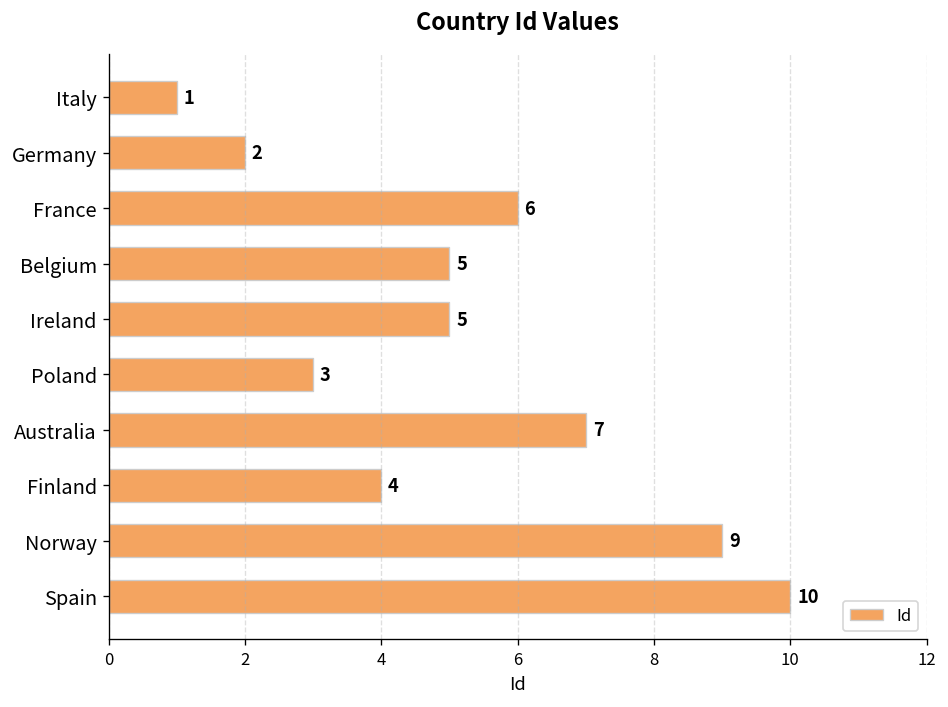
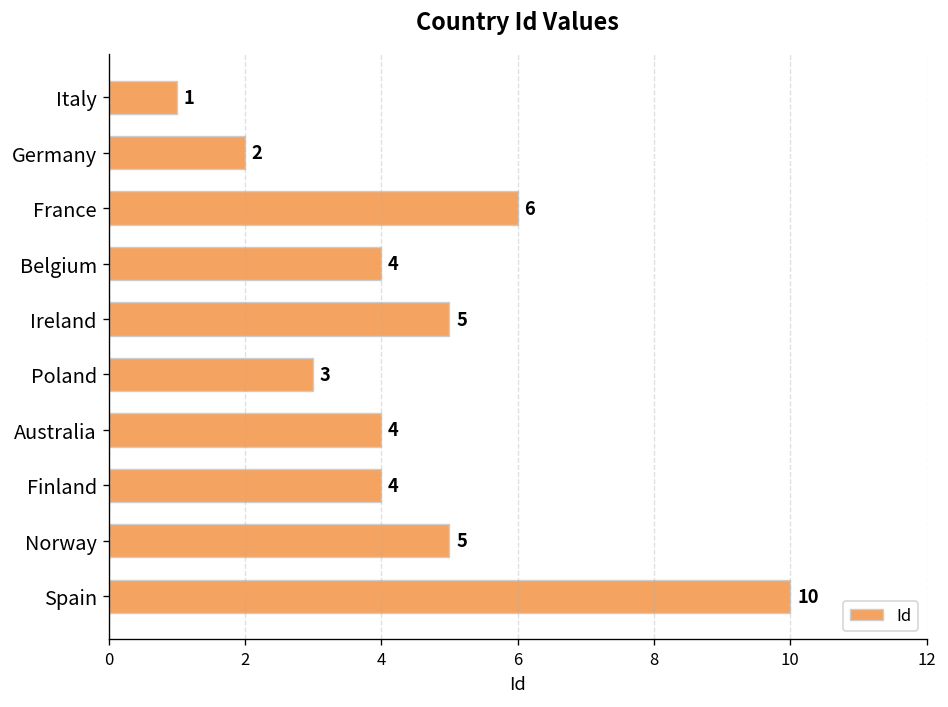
  {
    "Italy": 1,
    "Germany": 2,
    "France": 6,
-   "Belgium": 5,
+   "Belgium": 4,
    "Ireland": 5,
    "Poland": 3,
-   "Australia": 7,
+   "Australia": 4,
    "Finland": 4,
-   "Norway": 9,
+   "Norway": 5,
    "Spain": 10
  }
